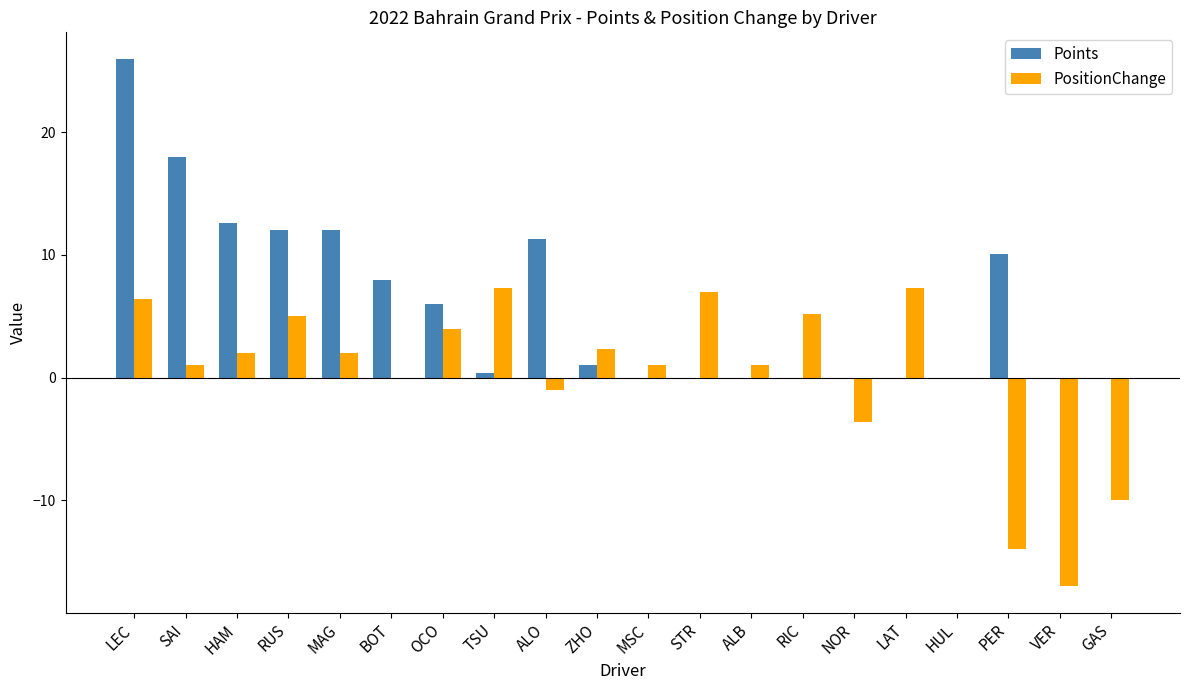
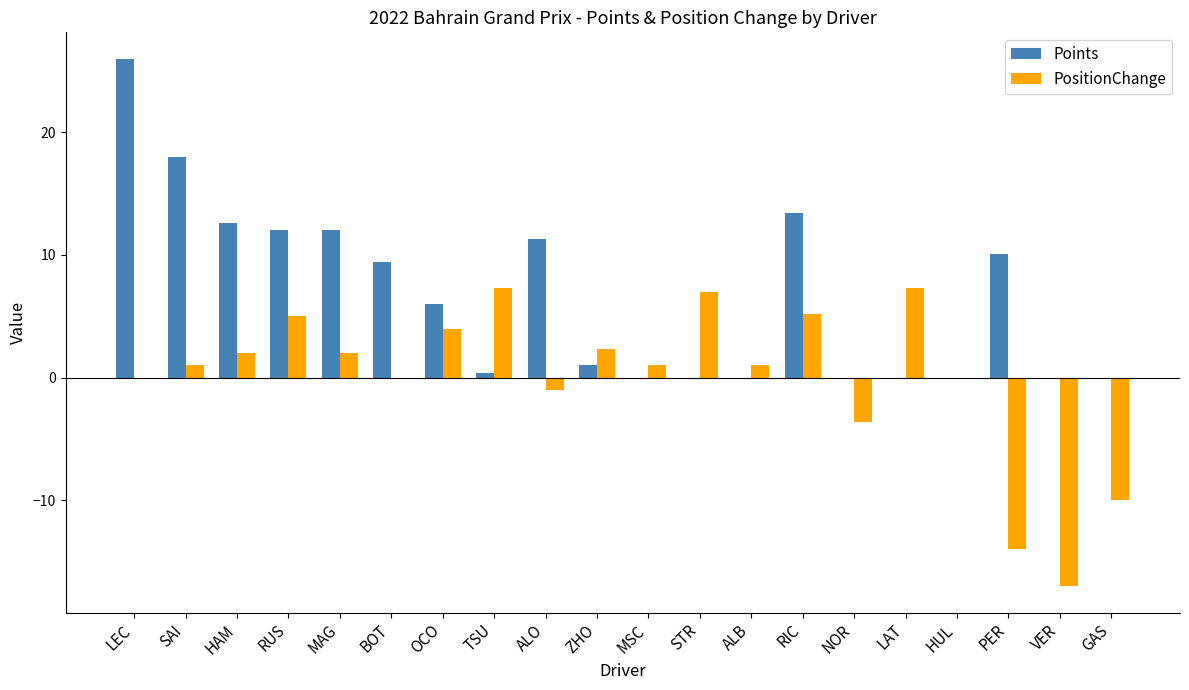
  {
    "Points": {
      "LEC": 26.0,
      "SAI": 18.0,
      "HAM": 12.6,
      "RUS": 12.0,
      "MAG": 12.0,
-     "BOT": 8.0,
+     "BOT": 9.4,
      "OCO": 6.0,
      "TSU": 0.4,
      "ALO": 11.3,
      "ZHO": 1.0,
      "MSC": 0.0,
      "STR": 0.0,
      "ALB": 0.0,
-     "RIC": 0.0,
+     "RIC": 13.4,
      "NOR": 0.0,
      "LAT": 0.0,
      "HUL": 0.0,
      "PER": 10.1,
      "VER": 0.0,
      "GAS": 0.0
    },
    "PositionChange": {
-     "LEC": 6.4,
+     "LEC": 0.0,
      "SAI": 1.0,
      "HAM": 2.0,
      "RUS": 5.0,
      "MAG": 2.0,
      "BOT": 0.0,
      "OCO": 4.0,
      "TSU": 7.3,
      "ALO": -1.0,
      "ZHO": 2.3,
      "MSC": 1.0,
      "STR": 7.0,
      "ALB": 1.0,
      "RIC": 5.2,
      "NOR": -3.6,
      "LAT": 7.3,
      "HUL": 0.0,
      "PER": -14.0,
      "VER": -17.0,
      "GAS": -10.0
    }
  }
